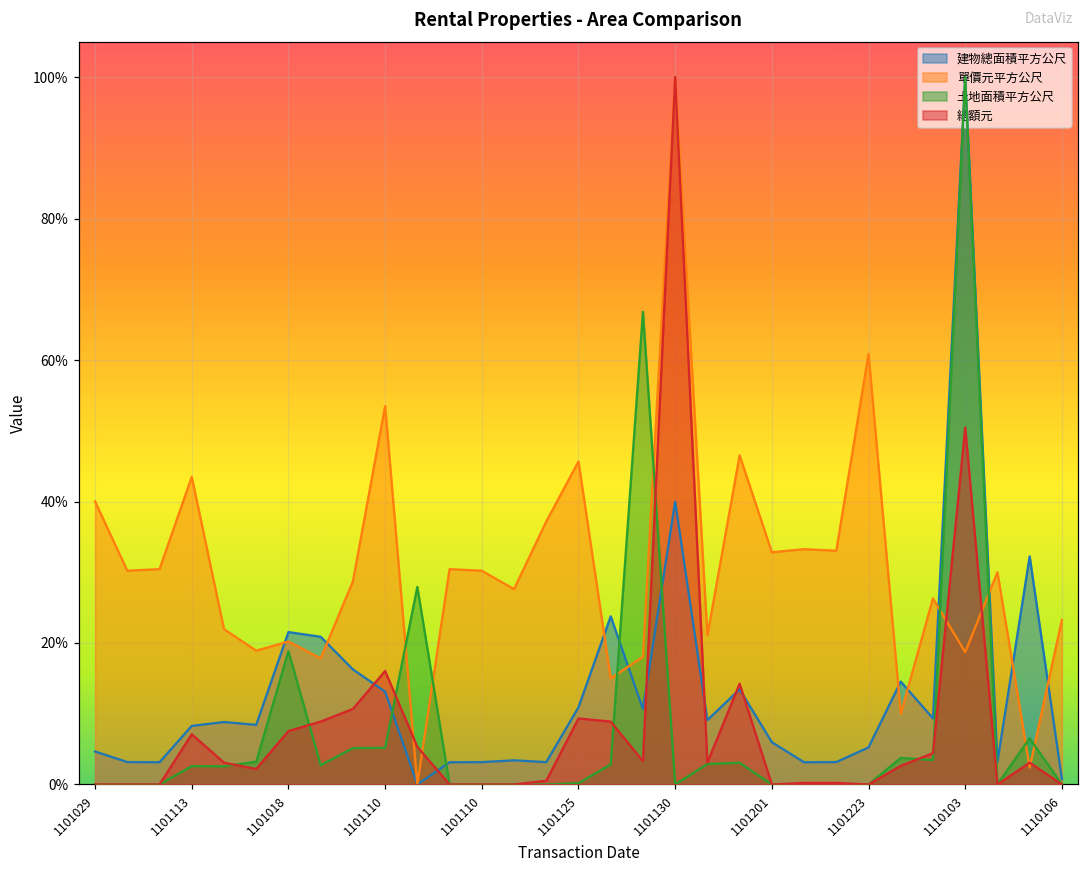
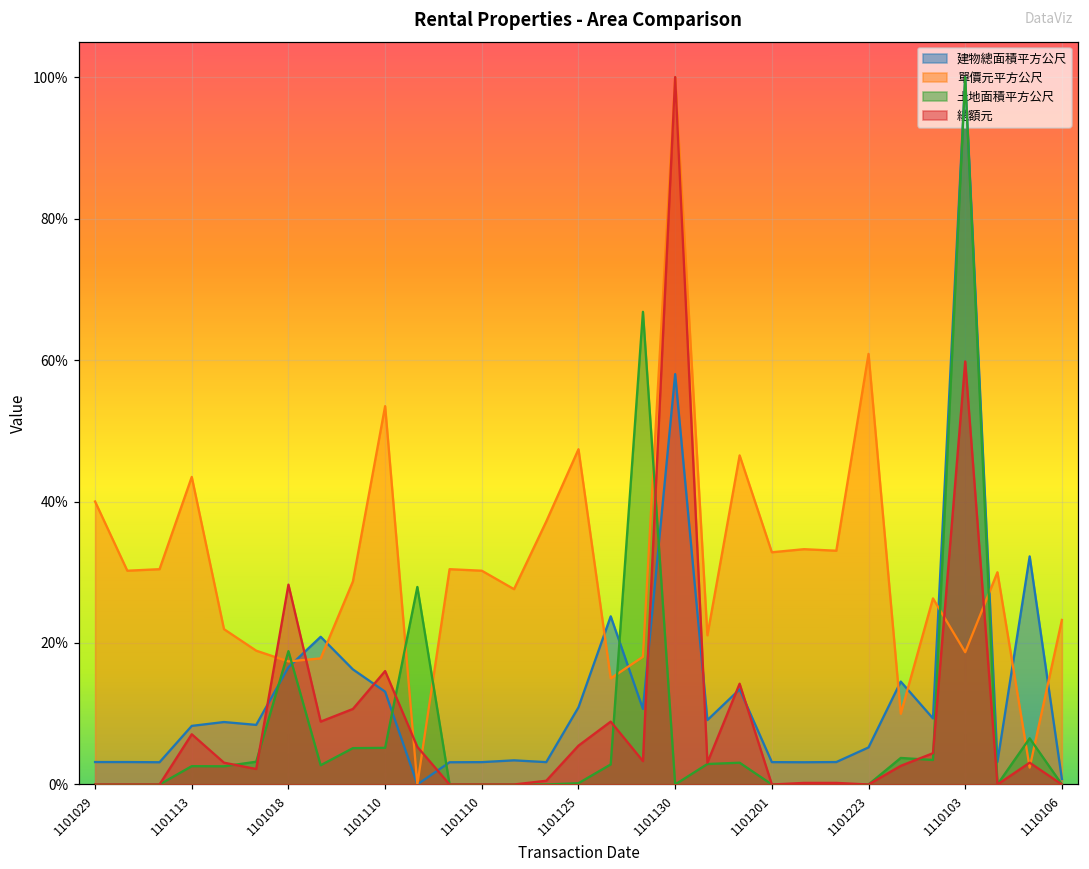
  {
    "建物總面積平方公尺": {
-     "1101029": "5%",
-     "1101018": "22%",
+     "1101029": "3%",
+     "1101018": "17%",
      "1101125": "11%",
-     "1101130": "40%",
-     "1101201": "6%",
+     "1101130": "58%",
+     "1101201": "3%",
      "1101223": "5%",
      "1110106": "1%"
    },
    "單價元平方公尺": {
      "1101029": "40%",
-     "1101018": "20%",
-     "1101125": "46%",
+     "1101018": "17%",
+     "1101125": "47%",
      "1101201": "33%",
      "1101223": "61%",
      "1110103": "19%",
      "1110106": "23%"
    },
    "土地面積平方公尺": {
      "1101018": "19%",
      "1101125": "0%",
      "1101130": "0%"
    },
    "總額元": {
-     "1101018": "8%",
-     "1101125": "9%",
-     "1110103": "50%"
+     "1101018": "28%",
+     "1101125": "5%",
+     "1110103": "60%"
    }
  }
